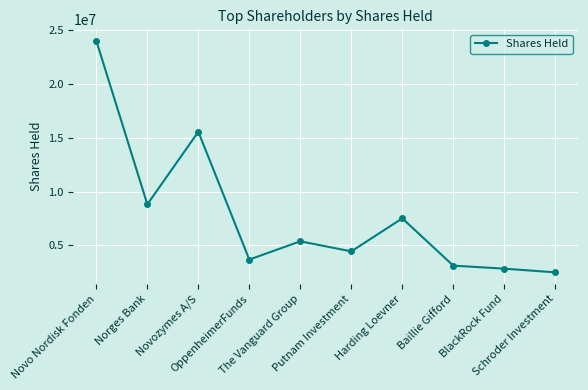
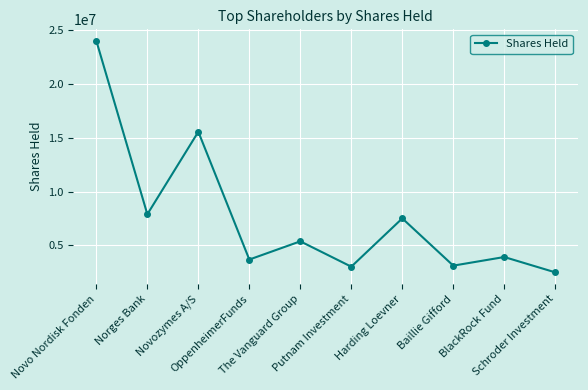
  {
    "Novo Nordisk Fonden": 24000000,
-   "Norges Bank": 8800000,
+   "Norges Bank": 7900000,
    "Novozymes A/S": 15600000,
    "OppenheimerFunds": 3700000,
    "The Vanguard Group": 5400000,
-   "Putnam Investment": 4400000,
+   "Putnam Investment": 3000000,
    "Harding Loevner": 7500000,
    "Baillie Gifford": 3100000,
-   "BlackRock Fund": 2800000,
+   "BlackRock Fund": 3900000,
    "Schroder Investment": 2500000
  }
